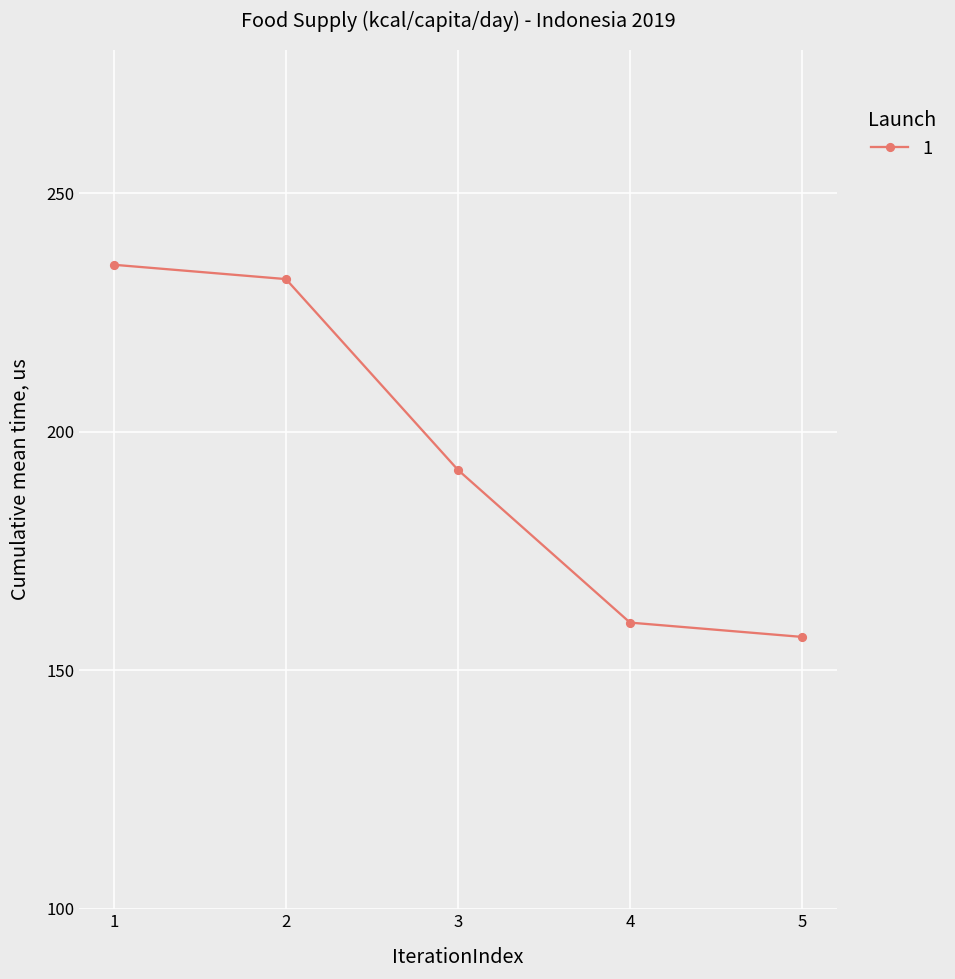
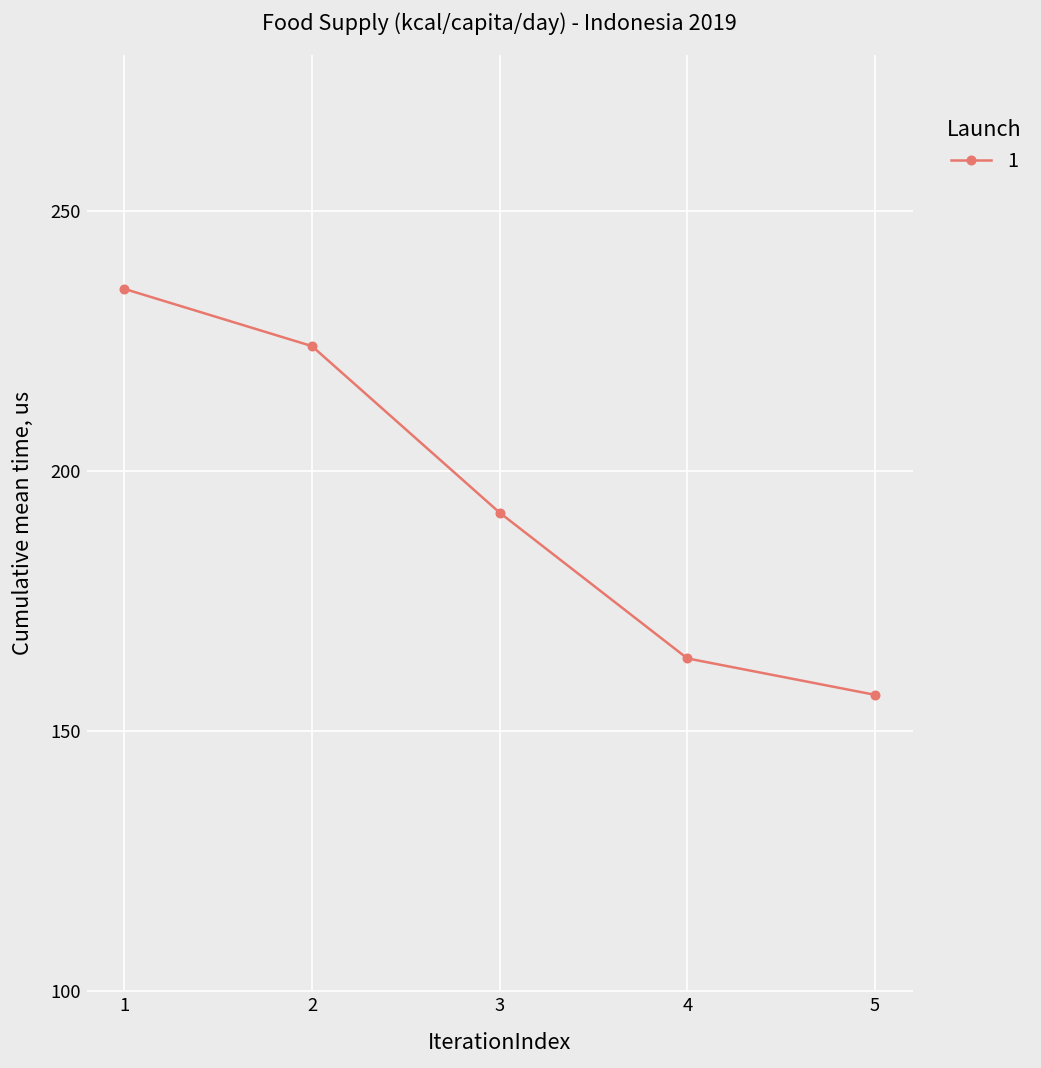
  {
    "1": 235,
-   "2": 232,
+   "2": 224,
    "3": 192,
-   "4": 160,
+   "4": 164,
    "5": 157
  }
